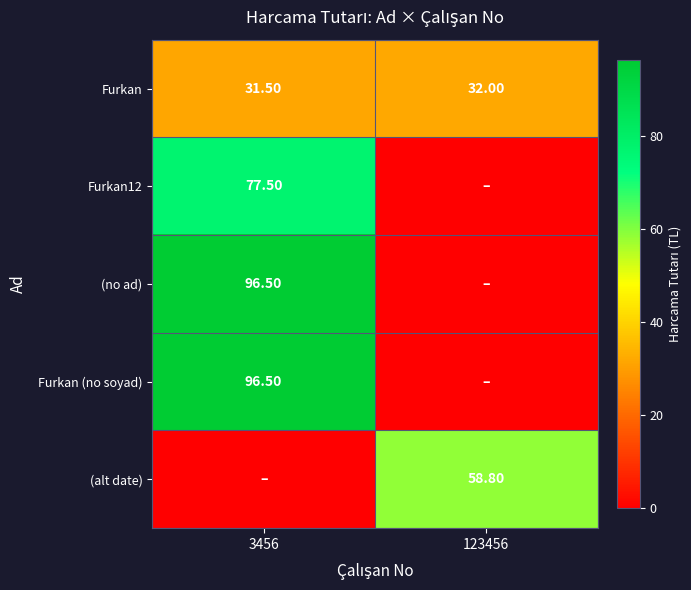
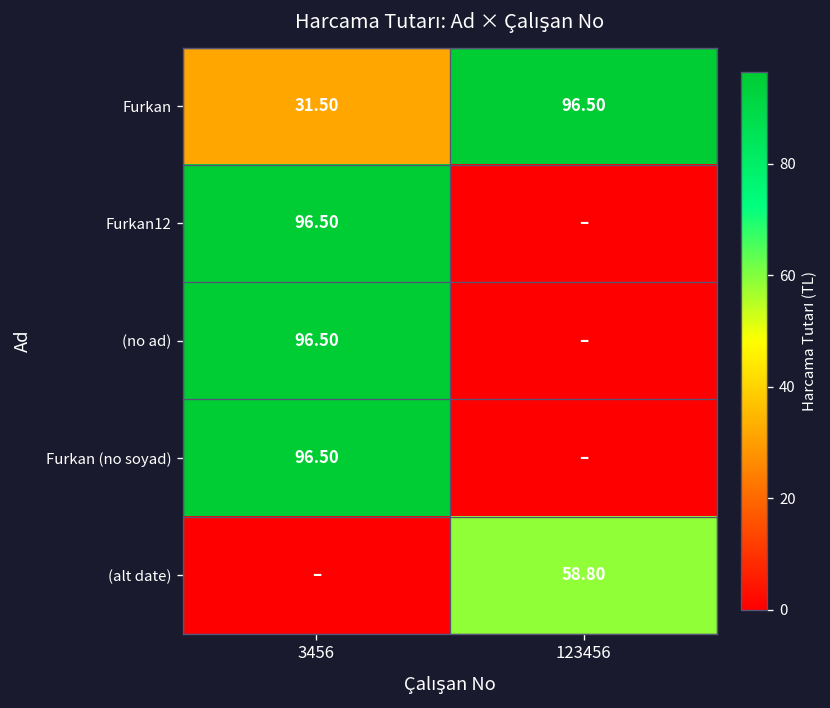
  {
    "Furkan": {
      "3456": 31.50,
-     "123456": 32.00
+     "123456": 96.50
    },
    "Furkan12": {
-     "3456": 77.50
+     "3456": 96.50
    },
    "(no ad)": {
      "3456": 96.50
    },
    "Furkan (no soyad)": {
      "3456": 96.50
    },
    "(alt date)": {
      "123456": 58.80
    }
  }
